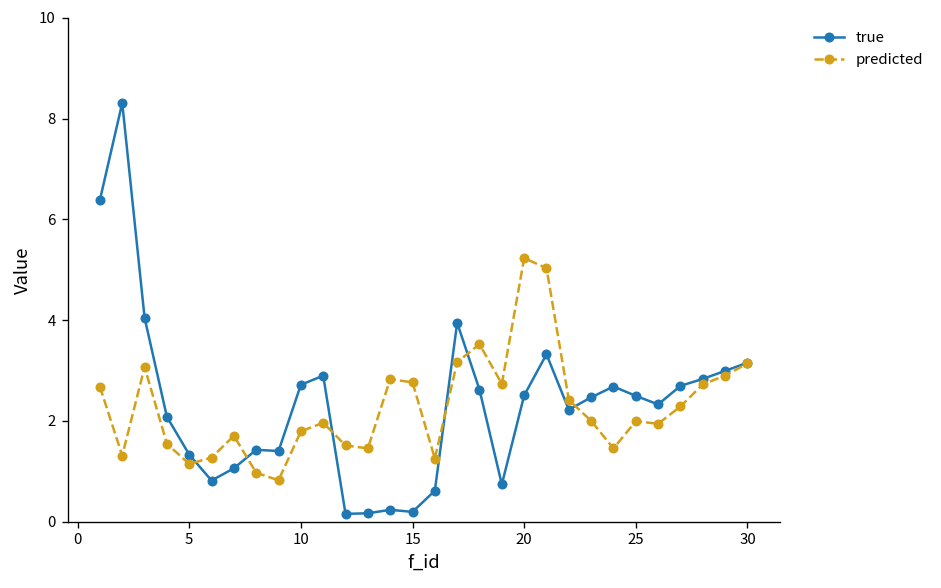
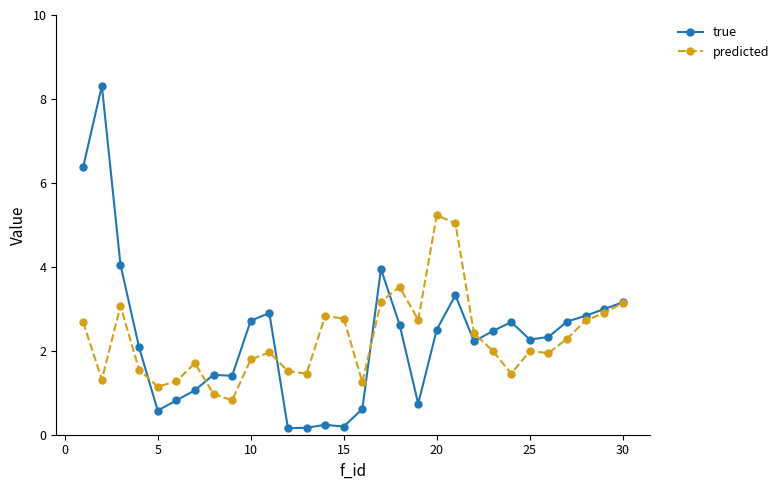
  {
    "true": {
-     "5": 1.3,
+     "5": 0.6,
      "10": 2.7,
      "15": 0.2,
      "20": 2.5,
-     "25": 2.5
+     "25": 2.3
    },
    "predicted": {
      "5": 1.1,
      "10": 1.8,
      "15": 2.8,
      "20": 5.2,
      "25": 2.0
    }
  }
